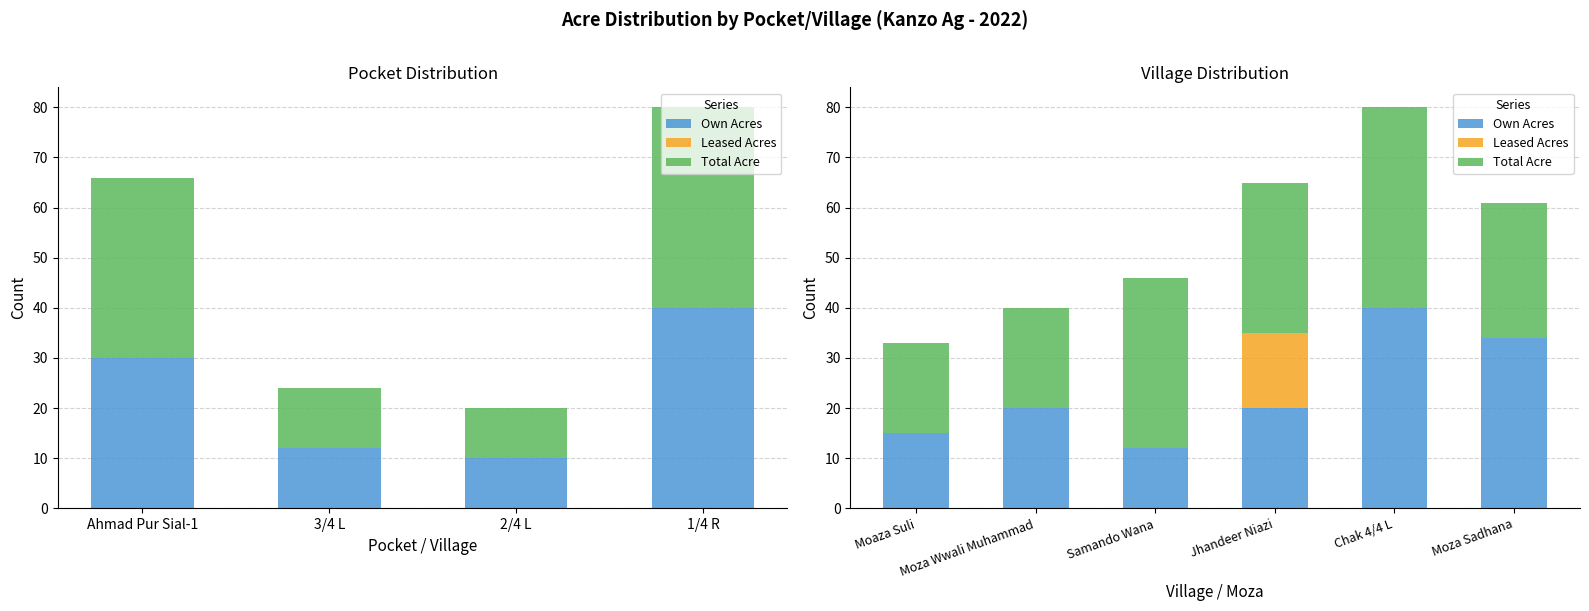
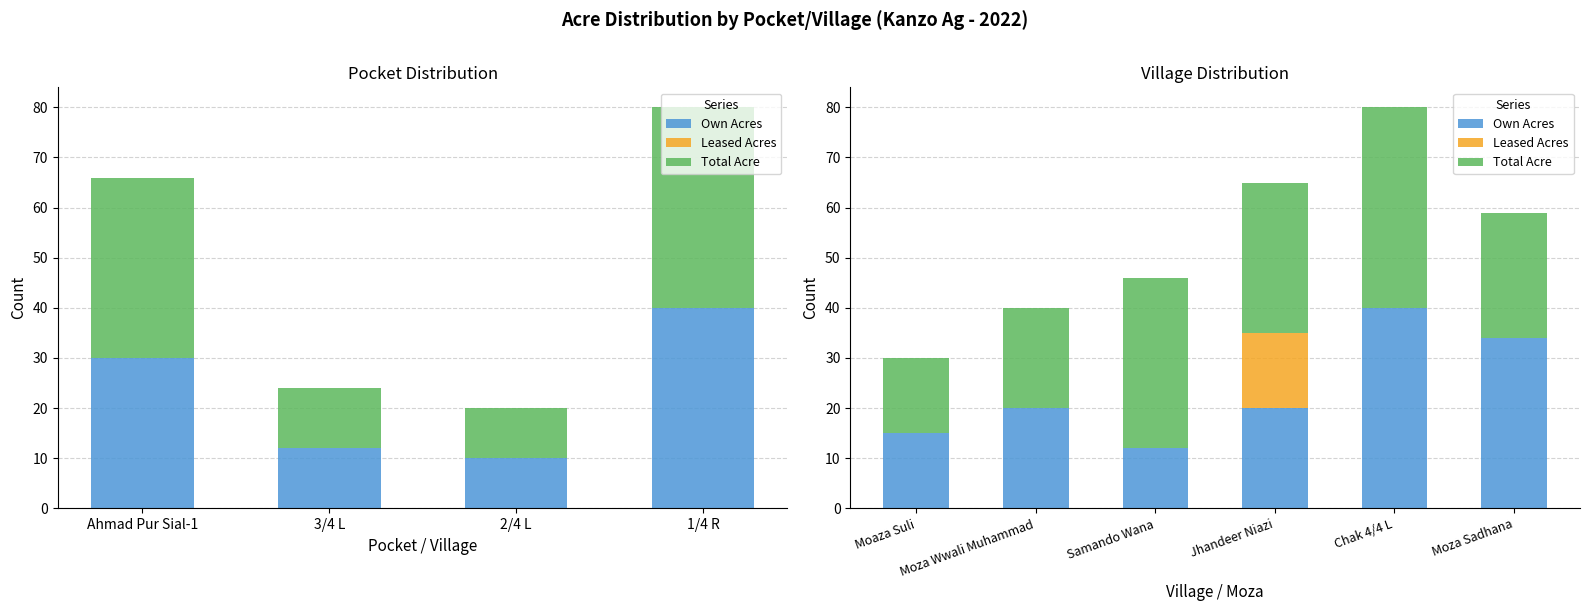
  {
    "Pocket Distribution": {
      "Leased Acres": {
        "Ahmad Pur Sial-1": 30,
        "3/4 L": 12,
        "2/4 L": 10,
        "1/4 R": 40
      },
      "Total Acre": {
        "Ahmad Pur Sial-1": 36,
        "3/4 L": 12,
        "2/4 L": 10
      }
    },
    "Village Distribution": {
      "Own Acres": {
        "Moaza Suli": 15,
        "Moza Wwali Muhammad": 20,
        "Samando Wana": 12,
        "Jhandeer Niazi": 20,
        "Chak 4/4 L": 40,
        "Moza Sadhana": 34
      },
      "Leased Acres": {
        "Moaza Suli": 0,
        "Moza Wwali Muhammad": 0,
        "Samando Wana": 0,
        "Jhandeer Niazi": 15,
        "Chak 4/4 L": 0,
        "Moza Sadhana": 0
      },
      "Total Acre": {
-       "Moaza Suli": 18,
+       "Moaza Suli": 15,
        "Moza Wwali Muhammad": 20,
        "Samando Wana": 34,
        "Jhandeer Niazi": 30,
        "Chak 4/4 L": 40,
-       "Moza Sadhana": 27
+       "Moza Sadhana": 25
      }
    }
  }
